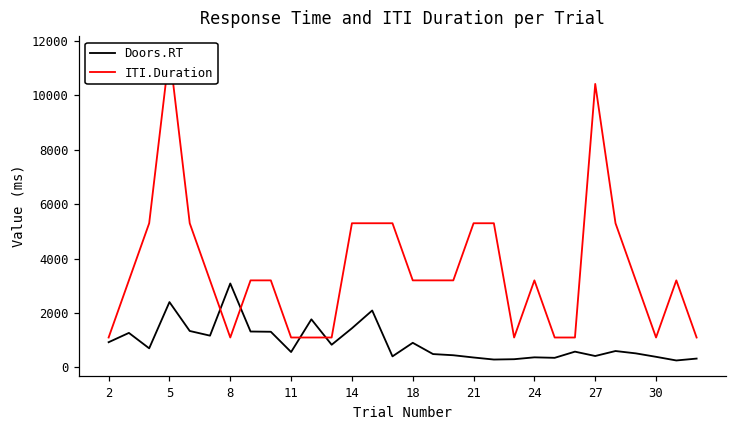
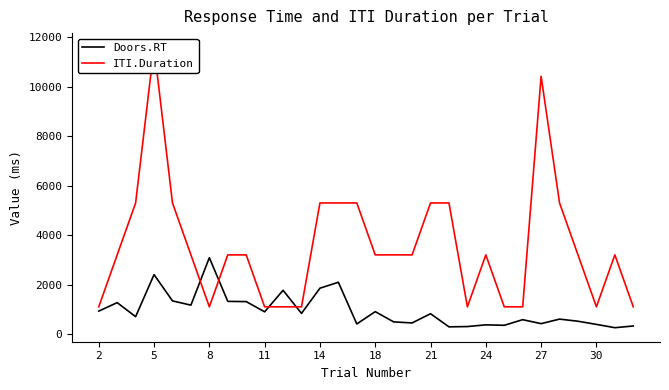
  {
    "Doors.RT": {
      "2": 900,
      "5": 2400,
      "8": 3100,
-     "11": 600,
-     "14": 1400,
+     "11": 900,
+     "14": 1900,
      "18": 900,
-     "21": 400,
+     "21": 800,
      "24": 400,
      "27": 400,
      "30": 400
    },
    "ITI.Duration": {
      "2": 1100,
      "8": 1100,
      "11": 1100,
      "14": 5300,
      "18": 3200,
      "21": 5300,
      "24": 3200,
      "27": 10400,
      "30": 1100
    }
  }
